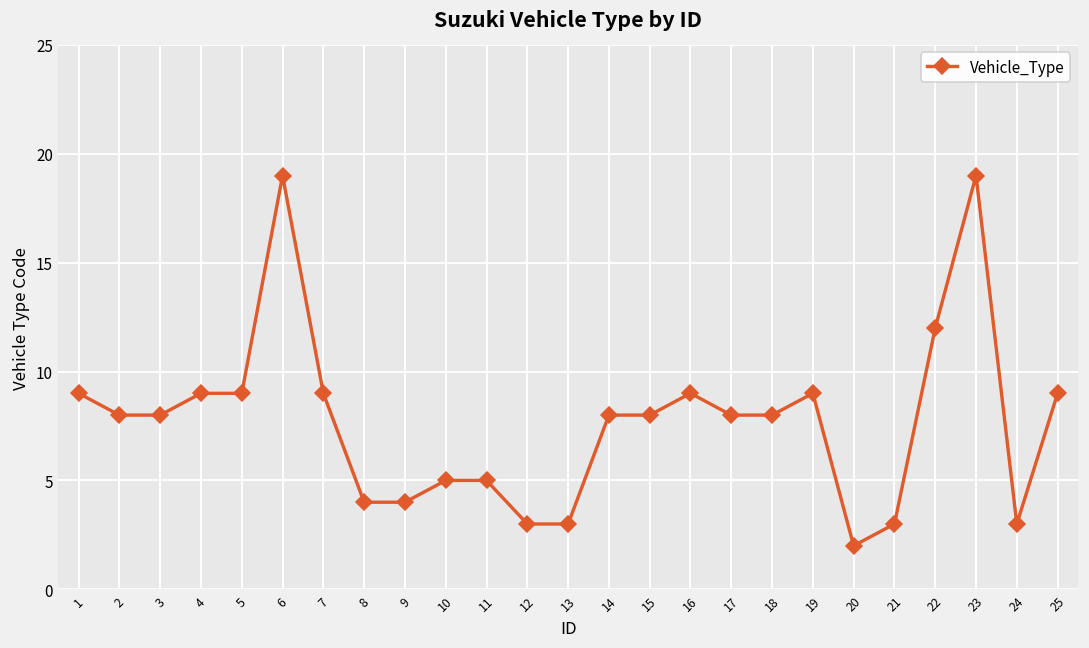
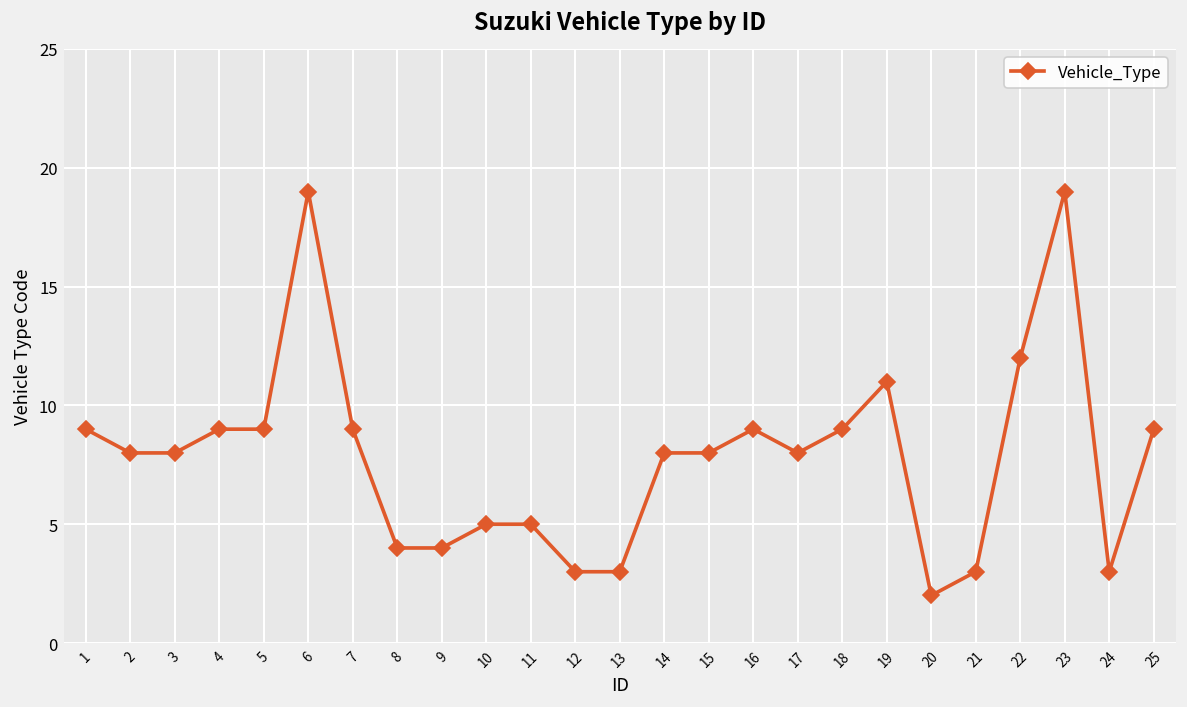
  {
    "1": 9,
    "2": 8,
    "3": 8,
    "4": 9,
    "5": 9,
    "6": 19,
    "7": 9,
    "8": 4,
    "9": 4,
    "10": 5,
    "11": 5,
    "12": 3,
    "13": 3,
    "14": 8,
    "15": 8,
    "16": 9,
    "17": 8,
-   "18": 8,
-   "19": 9,
+   "18": 9,
+   "19": 11,
    "20": 2,
    "21": 3,
    "22": 12,
    "23": 19,
    "24": 3,
    "25": 9
  }
